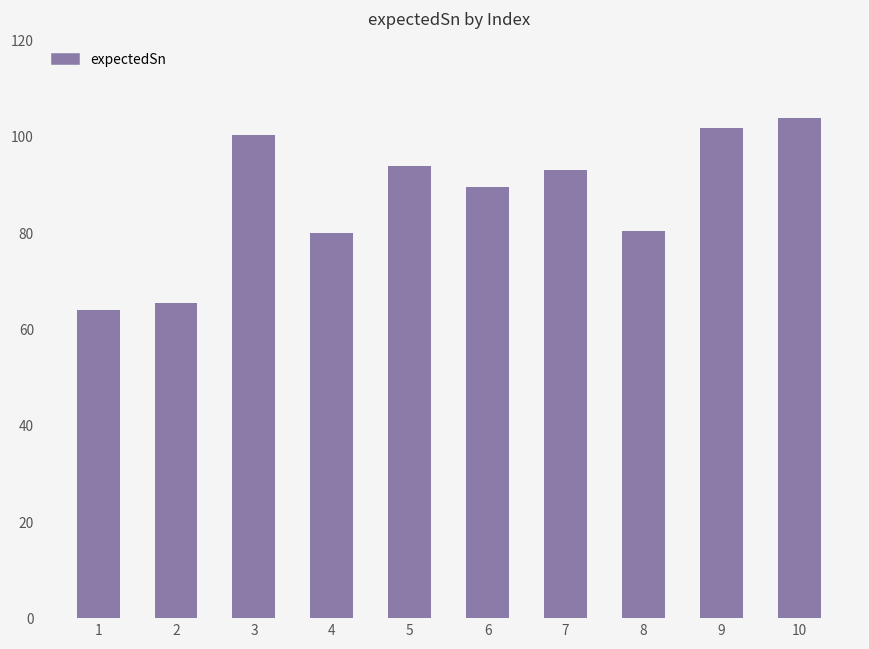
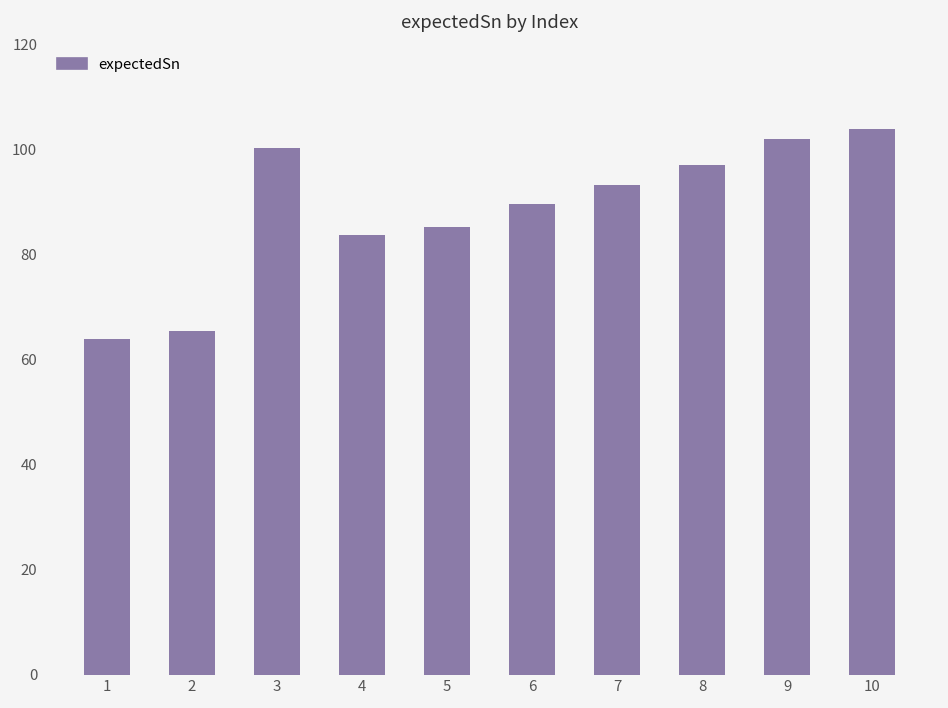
  {
    "1": 64,
    "2": 65,
    "3": 100,
-   "4": 80,
-   "5": 94,
+   "4": 84,
+   "5": 85,
    "6": 90,
    "7": 93,
-   "8": 80,
+   "8": 97,
    "9": 102,
    "10": 104
  }
